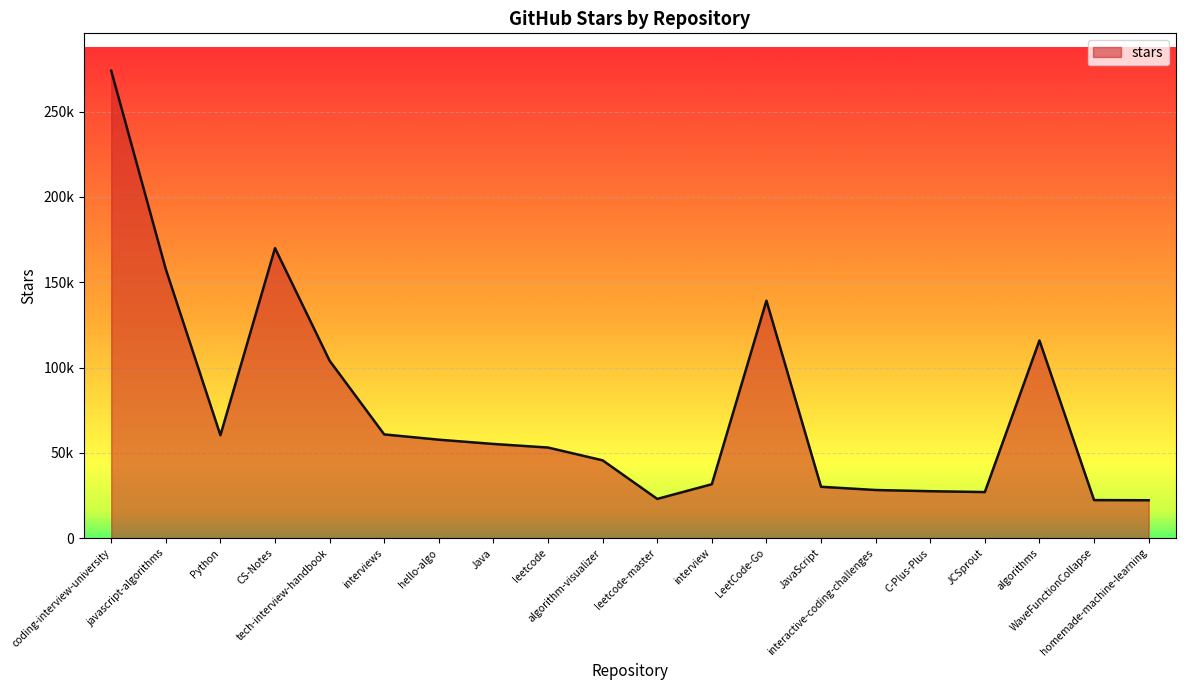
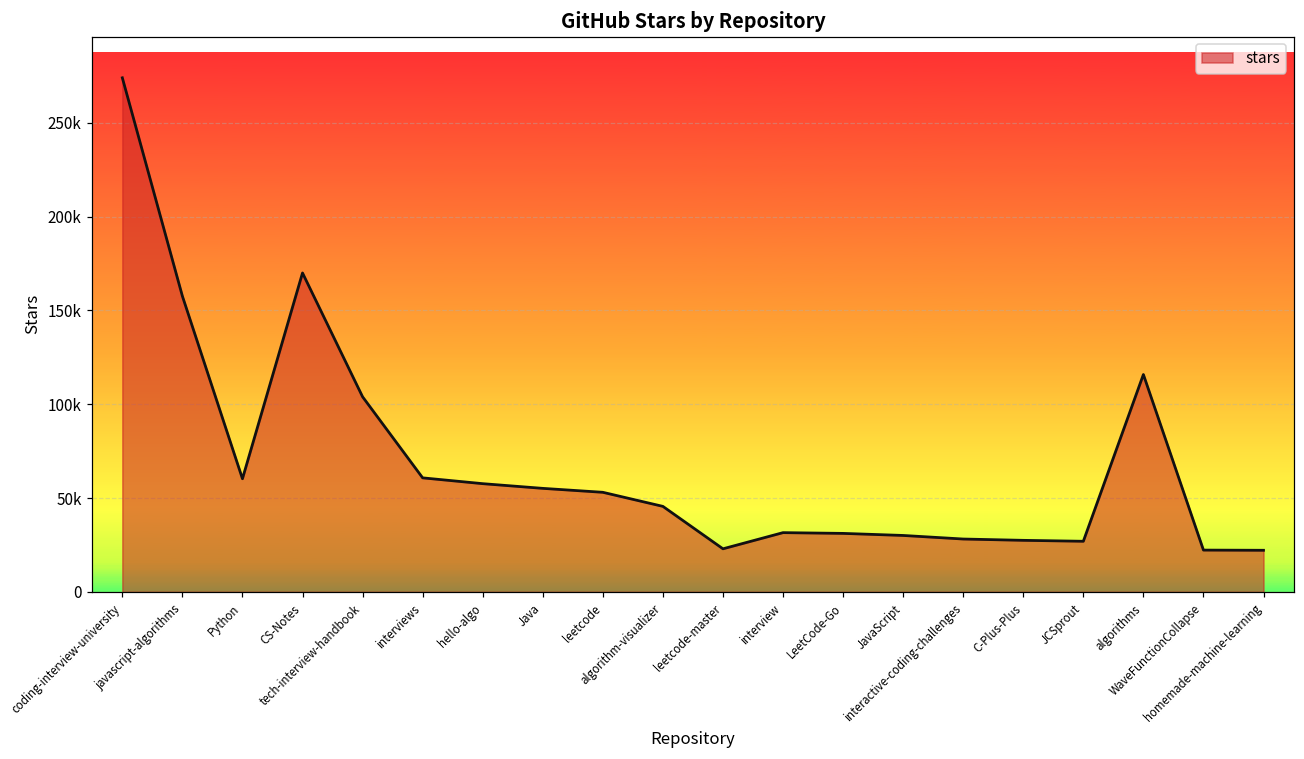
  {
    "coding-interview-university": 274000,
    "javascript-algorithms": 158000,
    "Python": 60000,
    "CS-Notes": 170000,
    "tech-interview-handbook": 104000,
    "interviews": 61000,
    "hello-algo": 58000,
    "Java": 55000,
    "leetcode": 53000,
    "algorithm-visualizer": 46000,
    "leetcode-master": 23000,
    "interview": 32000,
-   "LeetCode-Go": 139000,
+   "LeetCode-Go": 31000,
    "JavaScript": 30000,
    "interactive-coding-challenges": 28000,
    "C-Plus-Plus": 28000,
    "JCSprout": 27000,
    "algorithms": 116000,
    "WaveFunctionCollapse": 22000,
    "homemade-machine-learning": 22000
  }
